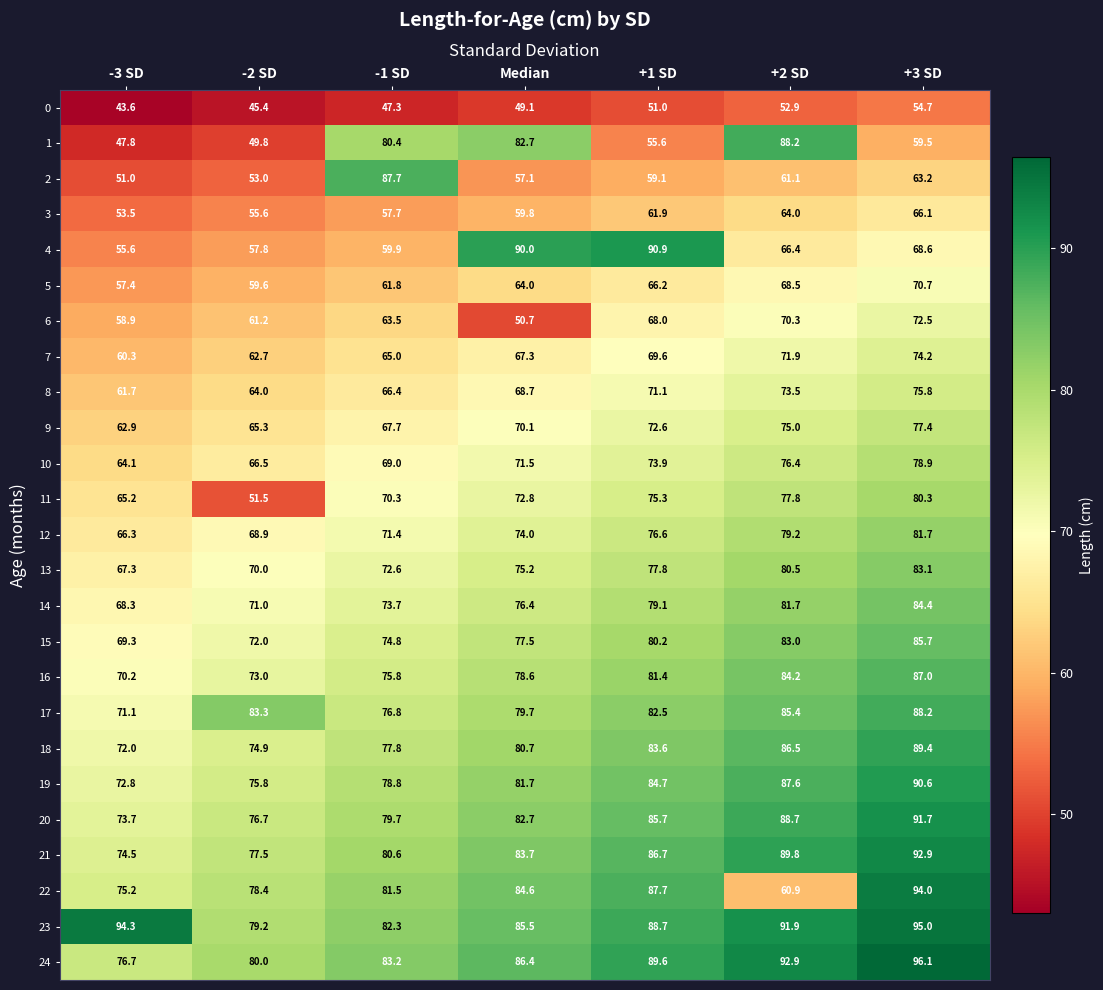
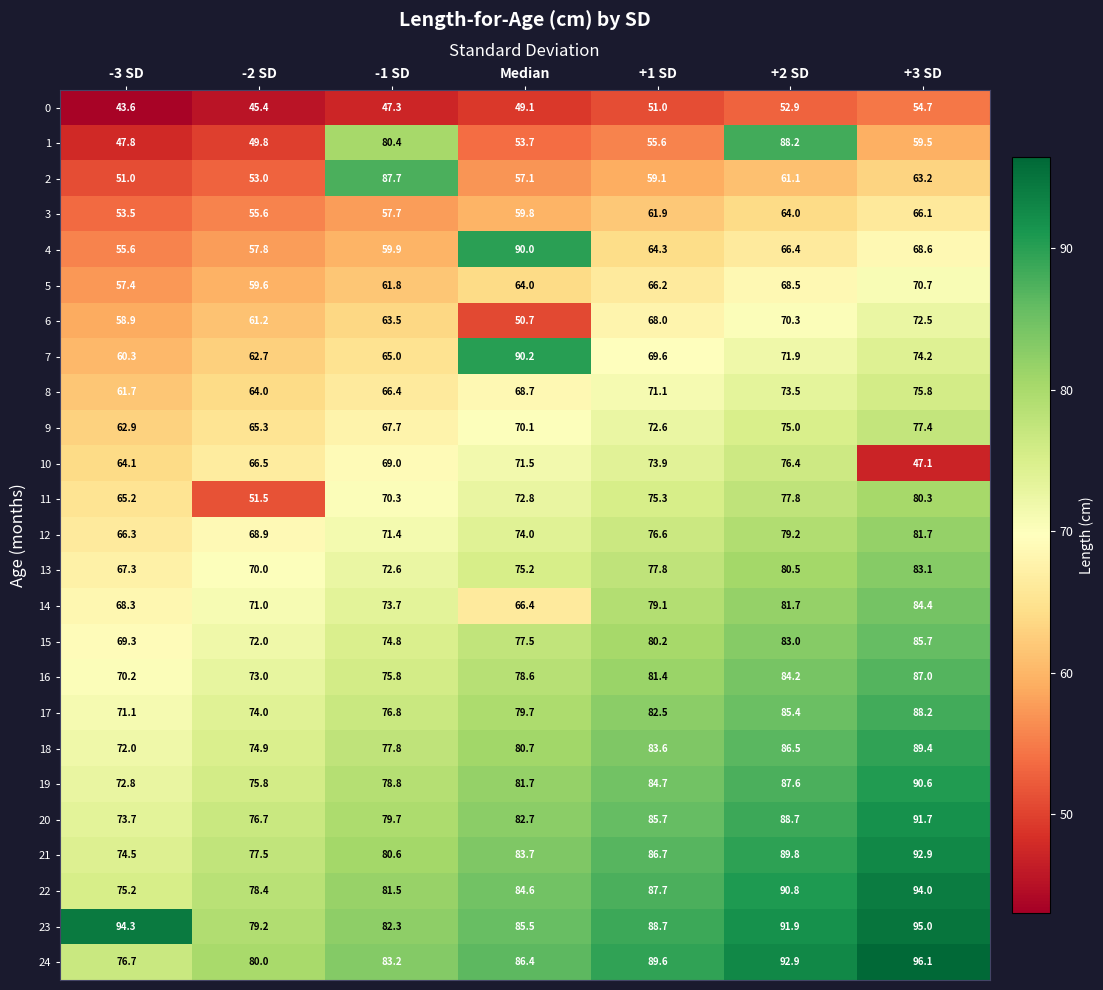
  {
    "0": {
      "-3 SD": 43.6,
      "-2 SD": 45.4,
      "-1 SD": 47.3,
      "Median": 49.1,
      "+1 SD": 51.0,
      "+2 SD": 52.9,
      "+3 SD": 54.7
    },
    "1": {
      "-3 SD": 47.8,
      "-2 SD": 49.8,
      "-1 SD": 80.4,
-     "Median": 82.7,
+     "Median": 53.7,
      "+1 SD": 55.6,
      "+2 SD": 88.2,
      "+3 SD": 59.5
    },
    "2": {
      "-3 SD": 51.0,
      "-2 SD": 53.0,
      "-1 SD": 87.7,
      "Median": 57.1,
      "+1 SD": 59.1,
      "+2 SD": 61.1,
      "+3 SD": 63.2
    },
    "3": {
      "-3 SD": 53.5,
      "-2 SD": 55.6,
      "-1 SD": 57.7,
      "Median": 59.8,
      "+1 SD": 61.9,
      "+2 SD": 64.0,
      "+3 SD": 66.1
    },
    "4": {
      "-3 SD": 55.6,
      "-2 SD": 57.8,
      "-1 SD": 59.9,
      "Median": 90.0,
-     "+1 SD": 90.9,
+     "+1 SD": 64.3,
      "+2 SD": 66.4,
      "+3 SD": 68.6
    },
    "5": {
      "-3 SD": 57.4,
      "-2 SD": 59.6,
      "-1 SD": 61.8,
      "Median": 64.0,
      "+1 SD": 66.2,
      "+2 SD": 68.5,
      "+3 SD": 70.7
    },
    "6": {
      "-3 SD": 58.9,
      "-2 SD": 61.2,
      "-1 SD": 63.5,
      "Median": 50.7,
      "+1 SD": 68.0,
      "+2 SD": 70.3,
      "+3 SD": 72.5
    },
    "7": {
      "-3 SD": 60.3,
      "-2 SD": 62.7,
      "-1 SD": 65.0,
-     "Median": 67.3,
+     "Median": 90.2,
      "+1 SD": 69.6,
      "+2 SD": 71.9,
      "+3 SD": 74.2
    },
    "8": {
      "-3 SD": 61.7,
      "-2 SD": 64.0,
      "-1 SD": 66.4,
      "Median": 68.7,
      "+1 SD": 71.1,
      "+2 SD": 73.5,
      "+3 SD": 75.8
    },
    "9": {
      "-3 SD": 62.9,
      "-2 SD": 65.3,
      "-1 SD": 67.7,
      "Median": 70.1,
      "+1 SD": 72.6,
      "+2 SD": 75.0,
      "+3 SD": 77.4
    },
    "10": {
      "-3 SD": 64.1,
      "-2 SD": 66.5,
      "-1 SD": 69.0,
      "Median": 71.5,
      "+1 SD": 73.9,
      "+2 SD": 76.4,
-     "+3 SD": 78.9
+     "+3 SD": 47.1
    },
    "11": {
      "-3 SD": 65.2,
      "-2 SD": 51.5,
      "-1 SD": 70.3,
      "Median": 72.8,
      "+1 SD": 75.3,
      "+2 SD": 77.8,
      "+3 SD": 80.3
    },
    "12": {
      "-3 SD": 66.3,
      "-2 SD": 68.9,
      "-1 SD": 71.4,
      "Median": 74.0,
      "+1 SD": 76.6,
      "+2 SD": 79.2,
      "+3 SD": 81.7
    },
    "13": {
      "-3 SD": 67.3,
      "-2 SD": 70.0,
      "-1 SD": 72.6,
      "Median": 75.2,
      "+1 SD": 77.8,
      "+2 SD": 80.5,
      "+3 SD": 83.1
    },
    "14": {
      "-3 SD": 68.3,
      "-2 SD": 71.0,
      "-1 SD": 73.7,
-     "Median": 76.4,
+     "Median": 66.4,
      "+1 SD": 79.1,
      "+2 SD": 81.7,
      "+3 SD": 84.4
    },
    "15": {
      "-3 SD": 69.3,
      "-2 SD": 72.0,
      "-1 SD": 74.8,
      "Median": 77.5,
      "+1 SD": 80.2,
      "+2 SD": 83.0,
      "+3 SD": 85.7
    },
    "16": {
      "-3 SD": 70.2,
      "-2 SD": 73.0,
      "-1 SD": 75.8,
      "Median": 78.6,
      "+1 SD": 81.4,
      "+2 SD": 84.2,
      "+3 SD": 87.0
    },
    "17": {
      "-3 SD": 71.1,
-     "-2 SD": 83.3,
+     "-2 SD": 74.0,
      "-1 SD": 76.8,
      "Median": 79.7,
      "+1 SD": 82.5,
      "+2 SD": 85.4,
      "+3 SD": 88.2
    },
    "18": {
      "-3 SD": 72.0,
      "-2 SD": 74.9,
      "-1 SD": 77.8,
      "Median": 80.7,
      "+1 SD": 83.6,
      "+2 SD": 86.5,
      "+3 SD": 89.4
    },
    "19": {
      "-3 SD": 72.8,
      "-2 SD": 75.8,
      "-1 SD": 78.8,
      "Median": 81.7,
      "+1 SD": 84.7,
      "+2 SD": 87.6,
      "+3 SD": 90.6
    },
    "20": {
      "-3 SD": 73.7,
      "-2 SD": 76.7,
      "-1 SD": 79.7,
      "Median": 82.7,
      "+1 SD": 85.7,
      "+2 SD": 88.7,
      "+3 SD": 91.7
    },
    "21": {
      "-3 SD": 74.5,
      "-2 SD": 77.5,
      "-1 SD": 80.6,
      "Median": 83.7,
      "+1 SD": 86.7,
      "+2 SD": 89.8,
      "+3 SD": 92.9
    },
    "22": {
      "-3 SD": 75.2,
      "-2 SD": 78.4,
      "-1 SD": 81.5,
      "Median": 84.6,
      "+1 SD": 87.7,
-     "+2 SD": 60.9,
+     "+2 SD": 90.8,
      "+3 SD": 94.0
    },
    "23": {
      "-3 SD": 94.3,
      "-2 SD": 79.2,
      "-1 SD": 82.3,
      "Median": 85.5,
      "+1 SD": 88.7,
      "+2 SD": 91.9,
      "+3 SD": 95.0
    },
    "24": {
      "-3 SD": 76.7,
      "-2 SD": 80.0,
      "-1 SD": 83.2,
      "Median": 86.4,
      "+1 SD": 89.6,
      "+2 SD": 92.9,
      "+3 SD": 96.1
    }
  }
